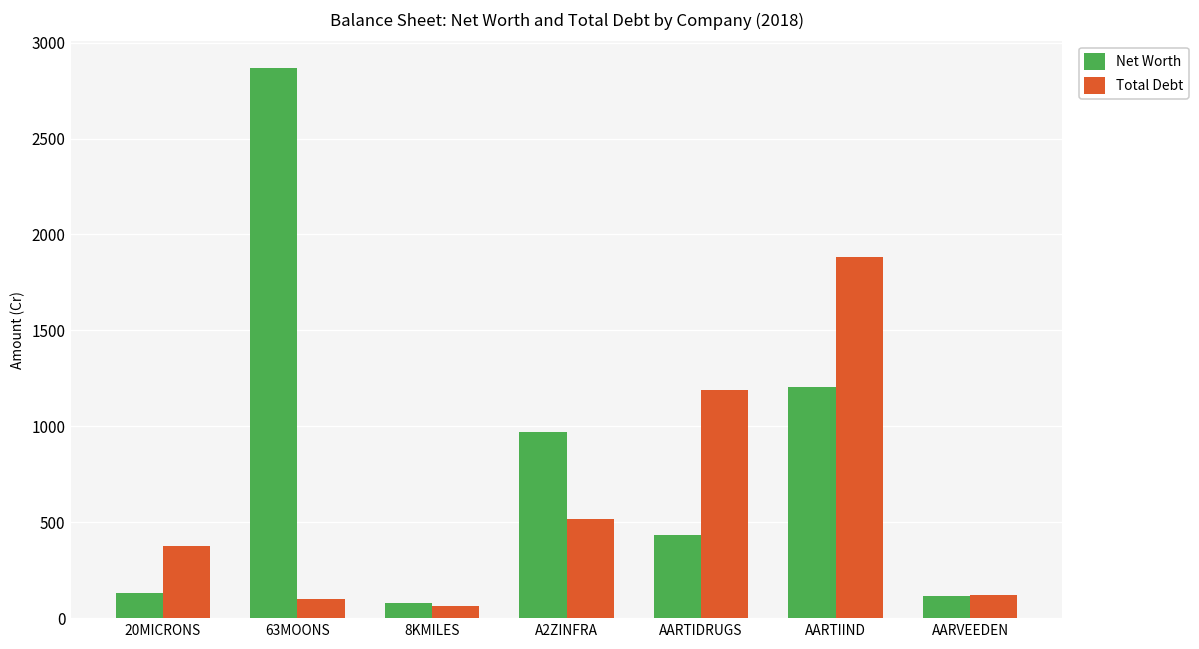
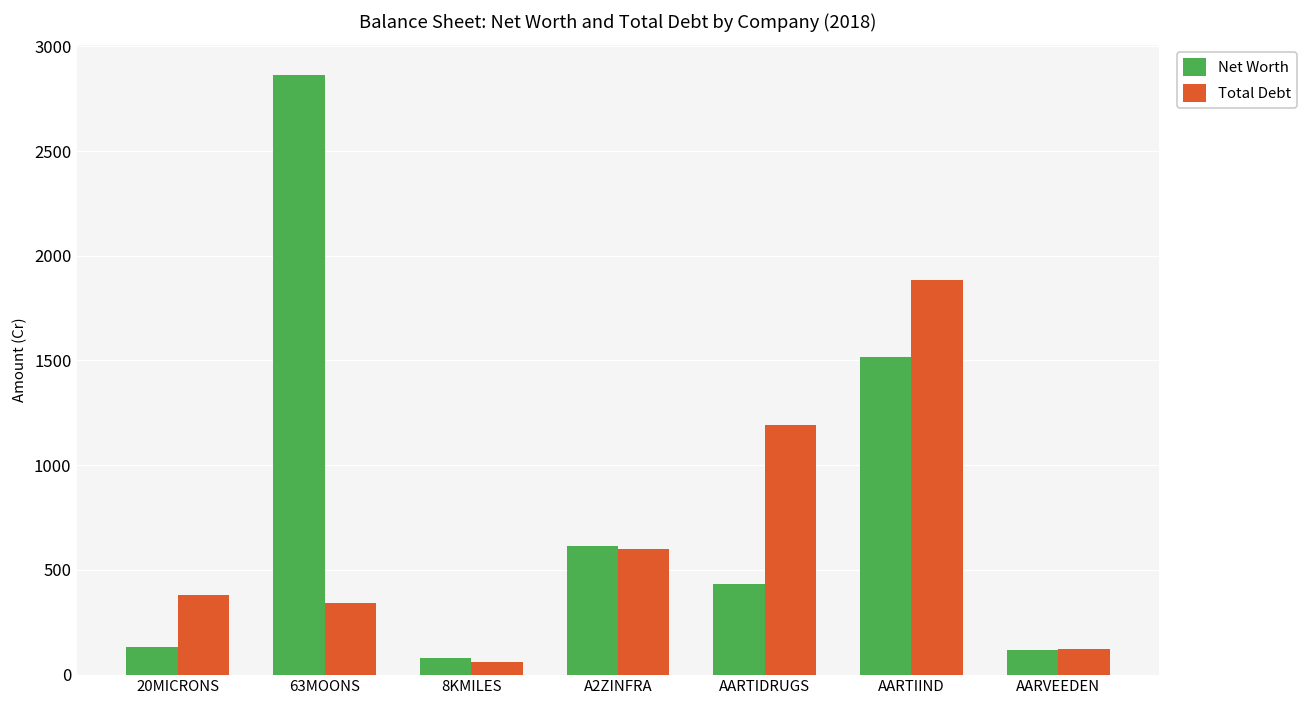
  {
    "Net Worth": {
      "20MICRONS": 130,
      "63MOONS": 2870,
      "8KMILES": 80,
-     "A2ZINFRA": 970,
+     "A2ZINFRA": 610,
      "AARTIDRUGS": 430,
-     "AARTIIND": 1200,
+     "AARTIIND": 1520,
      "AARVEEDEN": 120
    },
    "Total Debt": {
      "20MICRONS": 380,
-     "63MOONS": 100,
+     "63MOONS": 340,
      "8KMILES": 60,
-     "A2ZINFRA": 520,
+     "A2ZINFRA": 600,
      "AARTIDRUGS": 1190,
      "AARTIIND": 1880,
      "AARVEEDEN": 120
    }
  }
